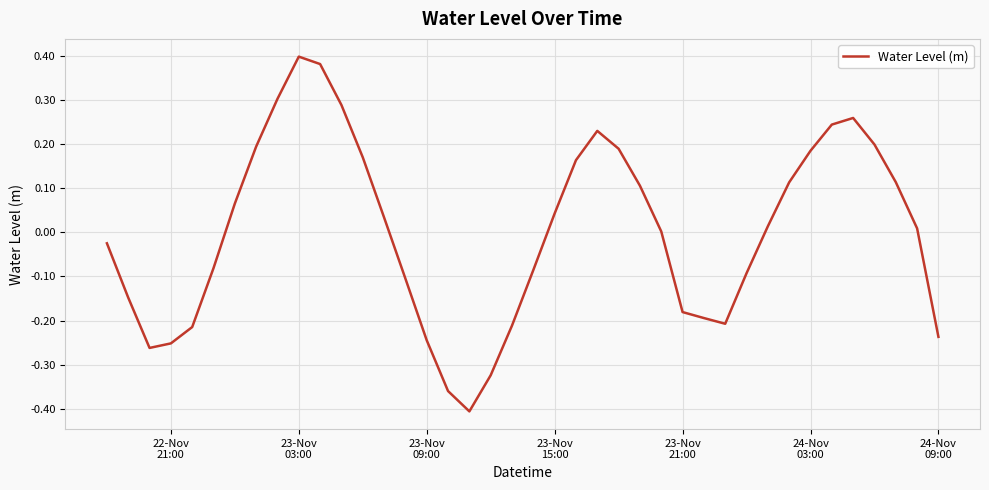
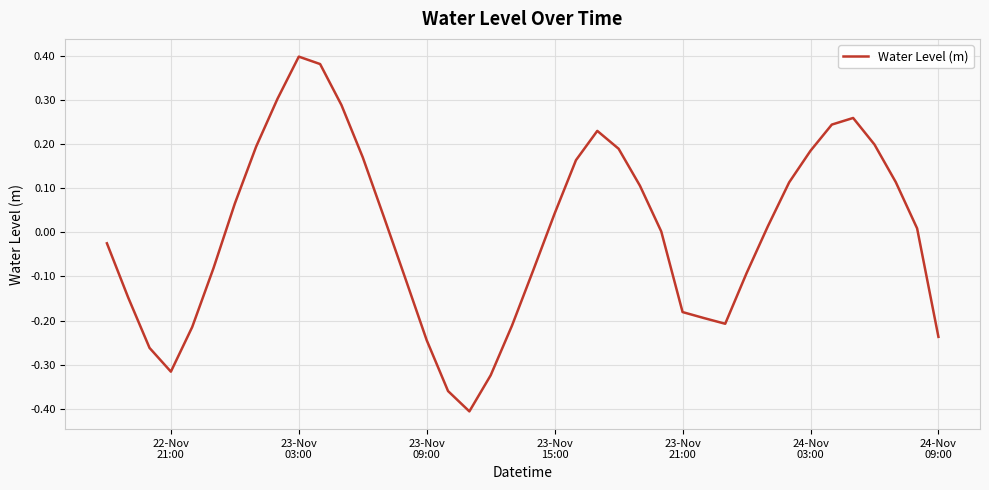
  {
-   "22-Nov 21:00": -0.25,
+   "22-Nov 21:00": -0.32,
    "23-Nov 03:00": 0.40,
    "23-Nov 09:00": -0.24,
    "23-Nov 15:00": 0.04,
    "23-Nov 21:00": -0.18,
    "24-Nov 03:00": 0.18,
    "24-Nov 09:00": -0.24
  }
